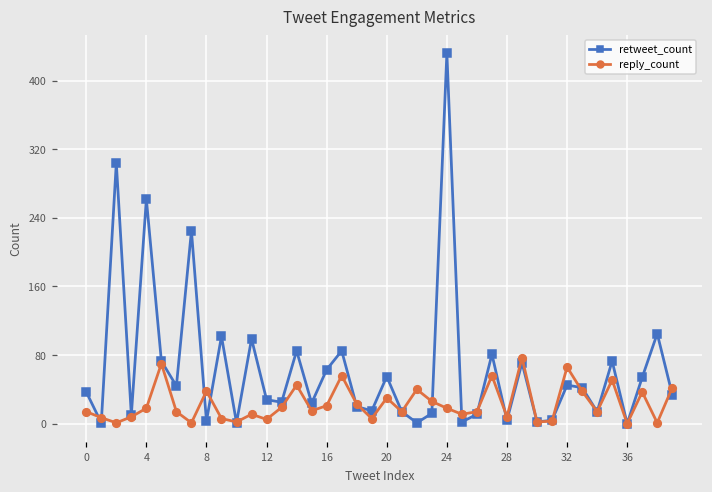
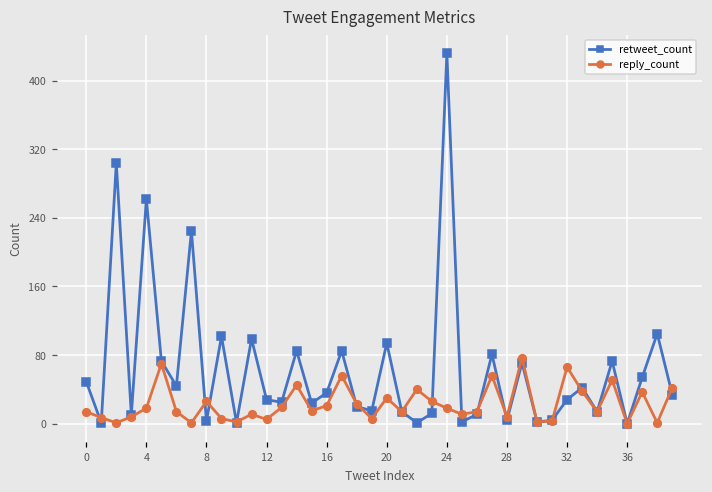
  {
    "retweet_count": {
-     "0": 40,
+     "0": 50,
      "4": 260,
      "8": 0,
      "12": 30,
-     "16": 60,
-     "20": 60,
+     "16": 40,
+     "20": 90,
      "24": 430,
      "28": 0,
-     "32": 50
+     "32": 30
    },
    "reply_count": {
      "0": 10,
      "4": 20,
-     "8": 40,
+     "8": 30,
      "12": 10,
      "16": 20,
      "20": 30,
      "24": 20,
      "28": 10,
      "32": 70
    }
  }
